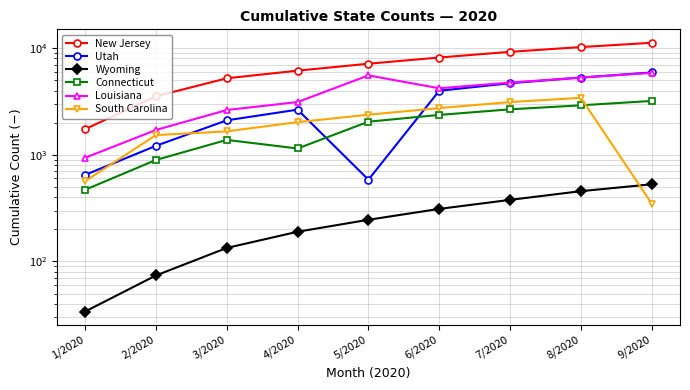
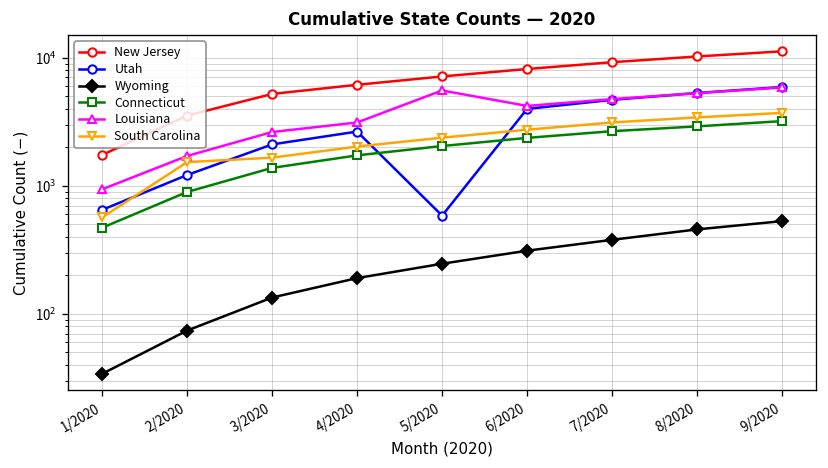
  {
    "New Jersey": {
      "1/2020": 1700,
      "3/2020": 5000,
      "4/2020": 6000,
      "5/2020": 7000,
      "6/2020": 8000,
      "7/2020": 9000,
      "8/2020": 10000,
      "9/2020": 11000
    },
    "Utah": {
      "1/2020": 600,
      "2/2020": 1200,
      "3/2020": 2100,
      "4/2020": 2600,
      "5/2020": 600
    },
    "Wyoming": {
      "1/2020": 34,
      "2/2020": 70,
      "3/2020": 130,
      "4/2020": 190,
      "5/2020": 250,
      "6/2020": 310,
      "7/2020": 380,
      "8/2020": 460,
      "9/2020": 500
    },
    "Connecticut": {
      "1/2020": 500,
      "2/2020": 900,
      "3/2020": 1400,
-     "4/2020": 1100,
+     "4/2020": 1700,
      "5/2020": 2000,
      "6/2020": 2400,
      "7/2020": 2700,
      "8/2020": 2900,
      "9/2020": 3200
    },
    "Louisiana": {
      "1/2020": 900,
      "2/2020": 1700,
      "3/2020": 2600,
      "4/2020": 3100,
      "5/2020": 6000
    },
    "South Carolina": {
      "1/2020": 600,
      "2/2020": 1500,
      "3/2020": 1700,
      "4/2020": 2000,
      "5/2020": 2400,
      "6/2020": 2700,
      "7/2020": 3100,
      "8/2020": 3400,
-     "9/2020": 350
+     "9/2020": 3700
    }
  }
